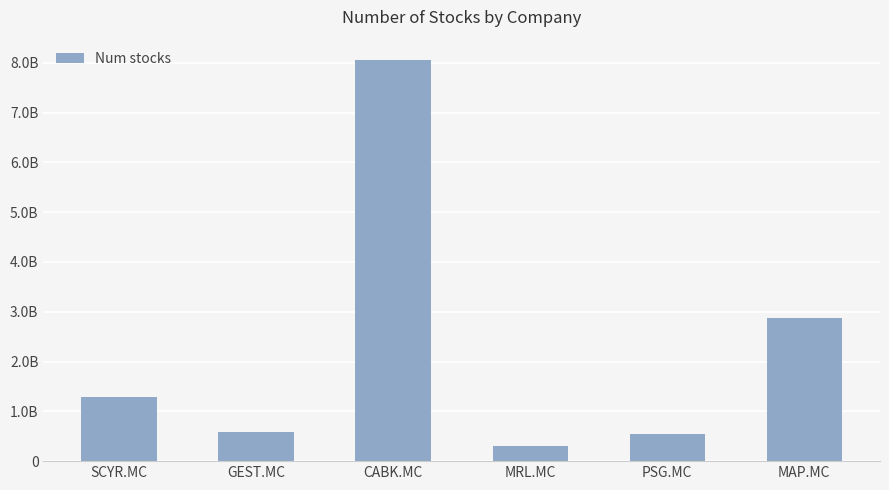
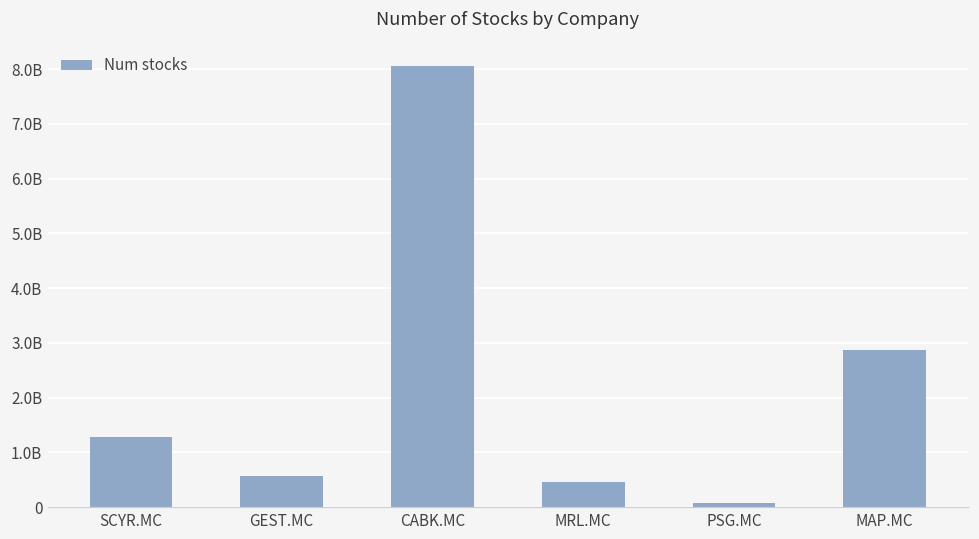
  {
    "SCYR.MC": 1300000000,
    "GEST.MC": 600000000,
    "CABK.MC": 8100000000,
-   "MRL.MC": 300000000,
-   "PSG.MC": 500000000,
+   "MRL.MC": 500000000,
+   "PSG.MC": 100000000,
    "MAP.MC": 2900000000
  }
